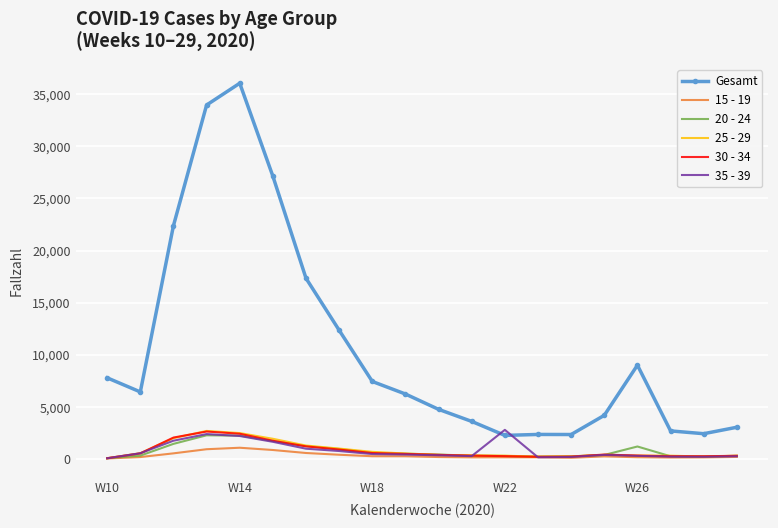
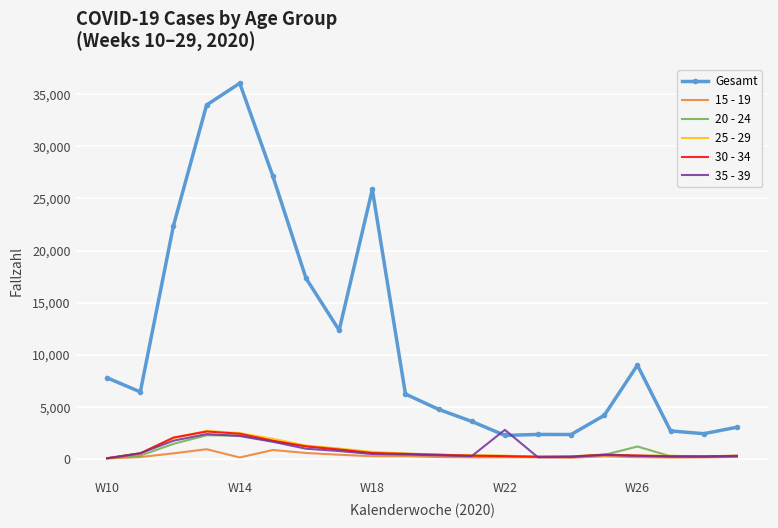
  {
    "Gesamt": {
      "W10": "7,800",
      "W14": "36,100",
-     "W18": "7,400",
+     "W18": "25,900",
      "W22": "2,300",
      "W26": "9,000"
    },
    "15 - 19": {
-     "W14": "1,100"
+     "W14": "100"
    },
    "20 - 24": {
      "W26": "1,200"
    },
    "35 - 39": {
      "W22": "2,800"
    }
  }
